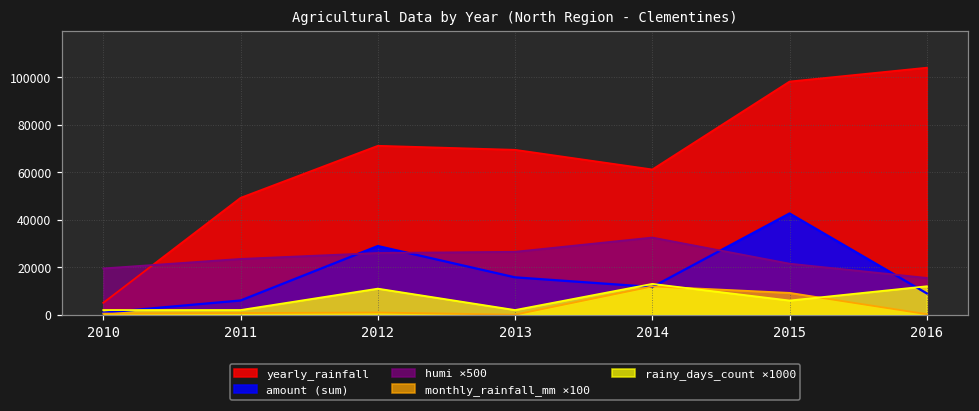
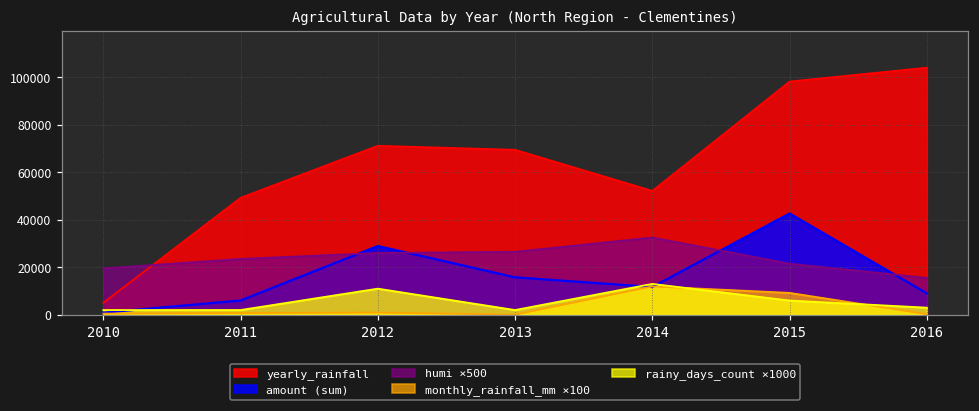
  {
    "yearly_rainfall": {
      "2010": 5000,
      "2011": 49000,
      "2012": 71000,
      "2013": 69000,
-     "2014": 61000,
+     "2014": 52000,
      "2015": 98000,
      "2016": 104000
    },
    "amount (sum)": {
      "2011": 6000,
      "2012": 29000,
      "2013": 16000,
      "2015": 43000,
      "2016": 9000
    },
    "humi ×500": {
      "2010": 20000,
      "2011": 24000,
      "2012": 26000,
      "2013": 27000,
      "2014": 33000,
      "2015": 22000,
      "2016": 16000
    },
    "monthly_rainfall_mm ×100": {
      "2011": 1000,
      "2012": 1000,
      "2013": 0,
      "2015": 9000,
      "2016": 0
    },
    "rainy_days_count ×1000": {
      "2011": 2000,
      "2012": 11000,
      "2013": 2000,
      "2015": 6000,
-     "2016": 12000
+     "2016": 3000
    }
  }
